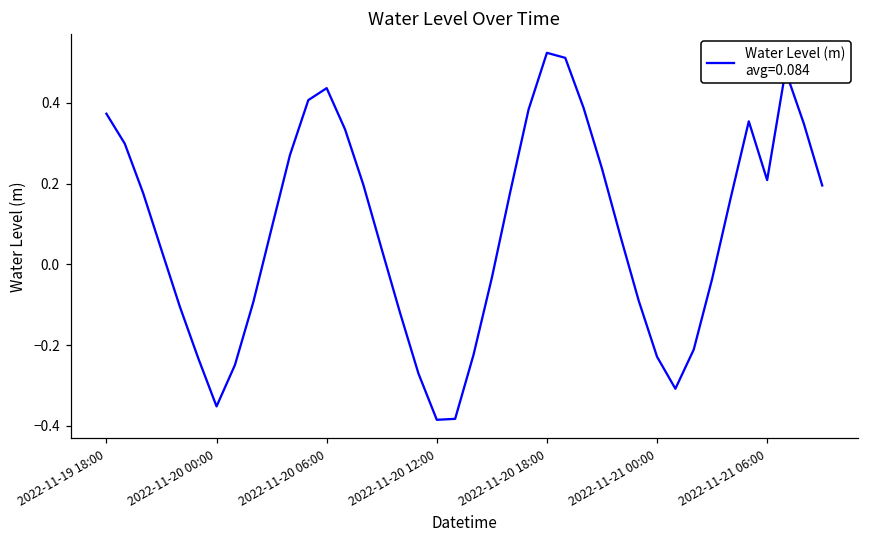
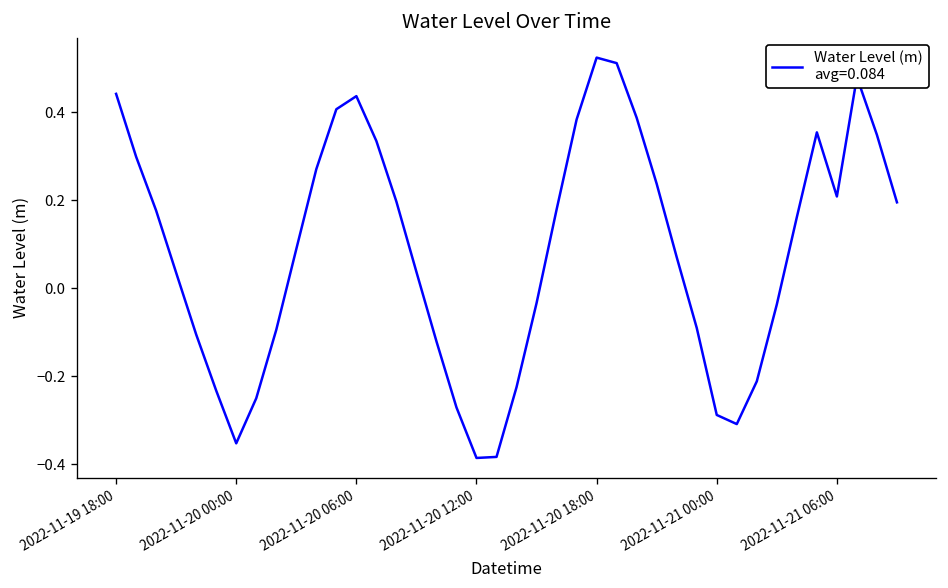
  {
-   "2022-11-19 18:00": 0.37,
+   "2022-11-19 18:00": 0.44,
    "2022-11-20 00:00": -0.35,
    "2022-11-20 06:00": 0.44,
    "2022-11-20 12:00": -0.39,
    "2022-11-20 18:00": 0.52,
-   "2022-11-21 00:00": -0.23,
+   "2022-11-21 00:00": -0.29,
    "2022-11-21 06:00": 0.21
  }
